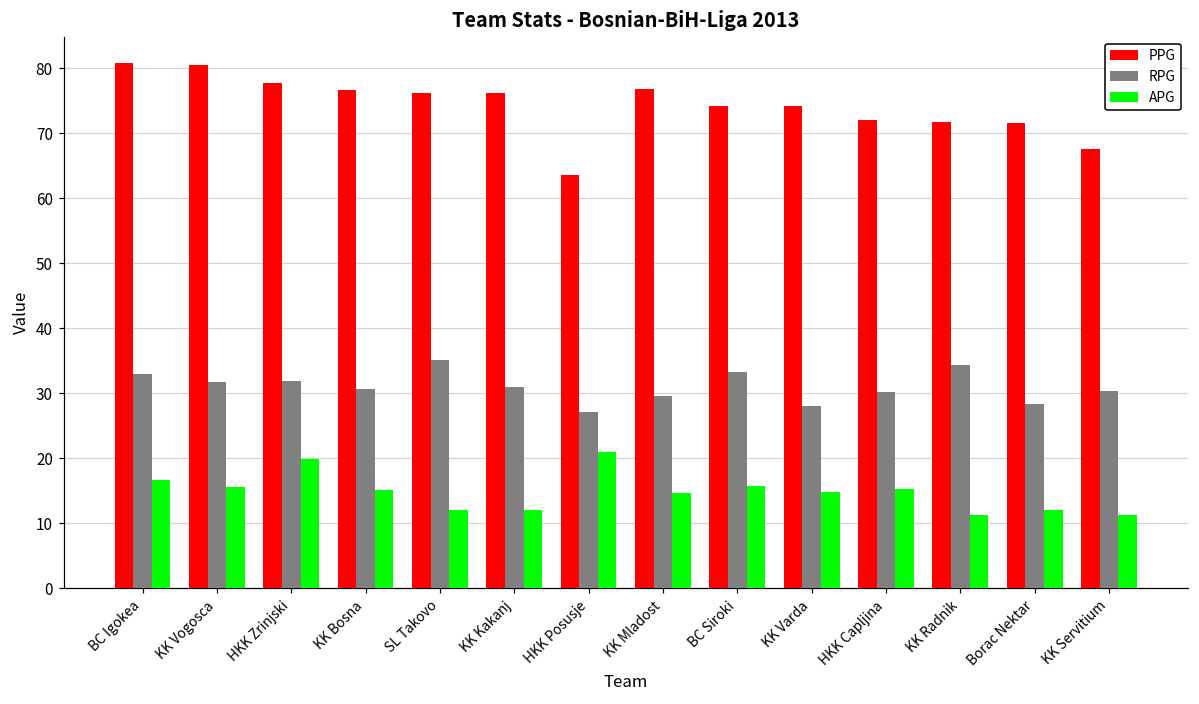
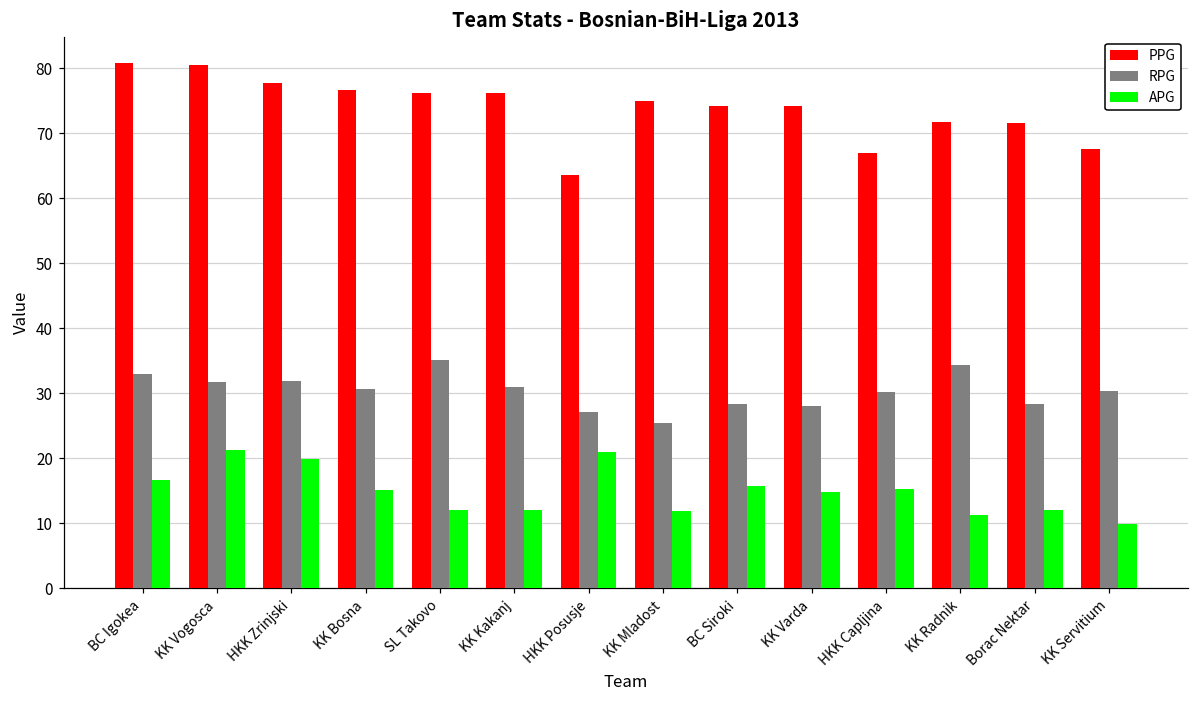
  {
    "PPG": {
      "BC Igokea": 81,
      "KK Vogosca": 81,
      "HKK Zrinjski": 78,
      "KK Bosna": 77,
      "SL Takovo": 76,
      "KK Kakanj": 76,
      "HKK Posusje": 64,
-     "KK Mladost": 77,
+     "KK Mladost": 75,
      "BC Siroki": 74,
      "KK Varda": 74,
-     "HKK Capljina": 72,
+     "HKK Capljina": 67,
      "KK Radnik": 72,
      "Borac Nektar": 72,
      "KK Servitium": 68
    },
    "RPG": {
      "BC Igokea": 33,
      "KK Vogosca": 32,
      "HKK Zrinjski": 32,
      "KK Bosna": 31,
      "SL Takovo": 35,
      "KK Kakanj": 31,
      "HKK Posusje": 27,
-     "KK Mladost": 30,
-     "BC Siroki": 33,
+     "KK Mladost": 25,
+     "BC Siroki": 28,
      "KK Varda": 28,
      "HKK Capljina": 30,
      "KK Radnik": 34,
      "Borac Nektar": 28,
      "KK Servitium": 30
    },
    "APG": {
      "BC Igokea": 17,
-     "KK Vogosca": 16,
+     "KK Vogosca": 21,
      "HKK Zrinjski": 20,
      "KK Bosna": 15,
      "SL Takovo": 12,
      "KK Kakanj": 12,
      "HKK Posusje": 21,
-     "KK Mladost": 15,
+     "KK Mladost": 12,
      "BC Siroki": 16,
      "KK Varda": 15,
      "HKK Capljina": 15,
      "KK Radnik": 11,
      "Borac Nektar": 12,
-     "KK Servitium": 11
+     "KK Servitium": 10
    }
  }
